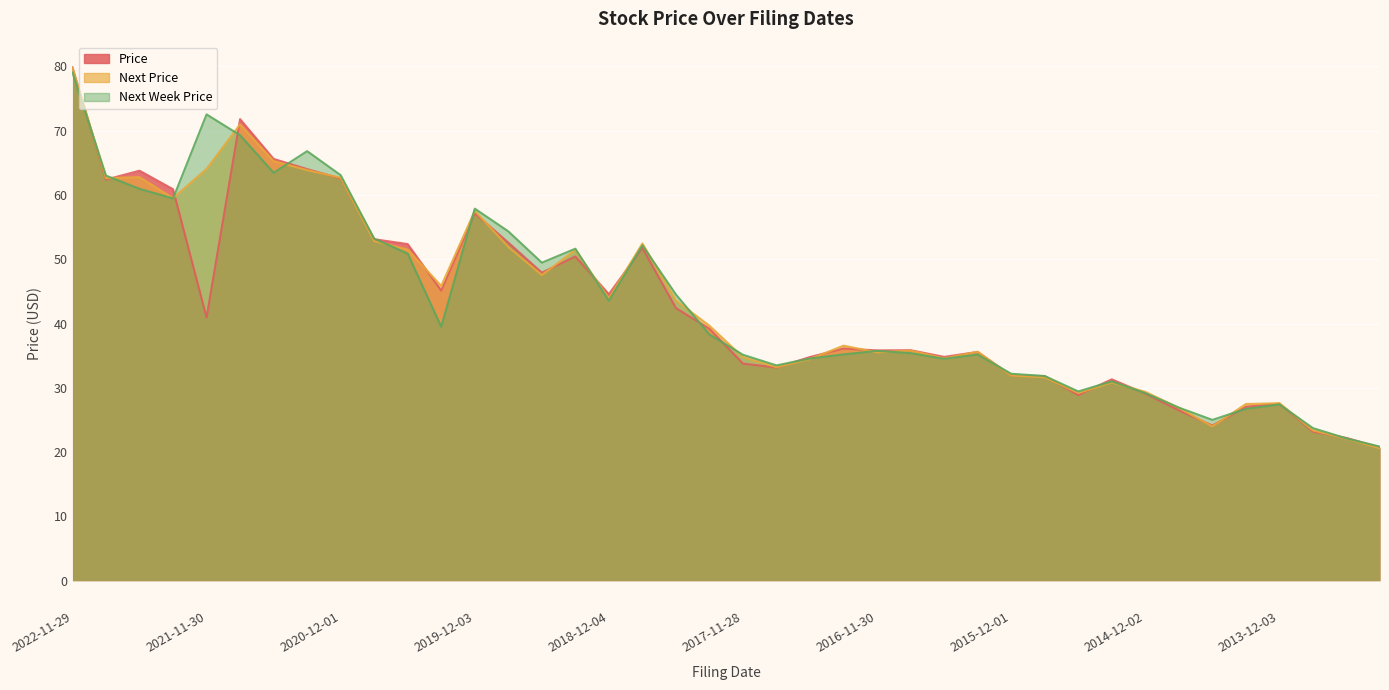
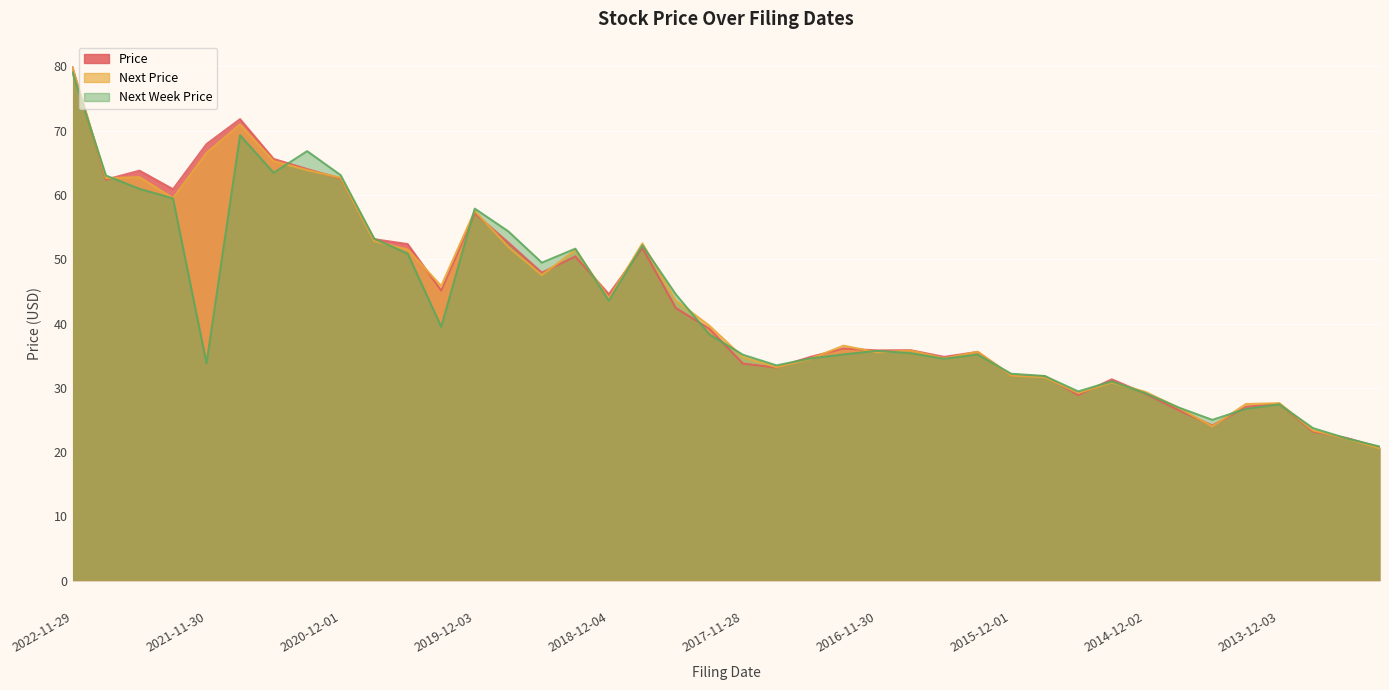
  {
    "Price": {
-     "2021-11-30": 41,
+     "2021-11-30": 68,
      "2018-12-04": 45,
      "2017-11-28": 34
    },
    "Next Price": {
-     "2021-11-30": 64
+     "2021-11-30": 67
    },
    "Next Week Price": {
      "2022-11-29": 79,
-     "2021-11-30": 73,
+     "2021-11-30": 34,
      "2020-12-01": 63
    }
  }
